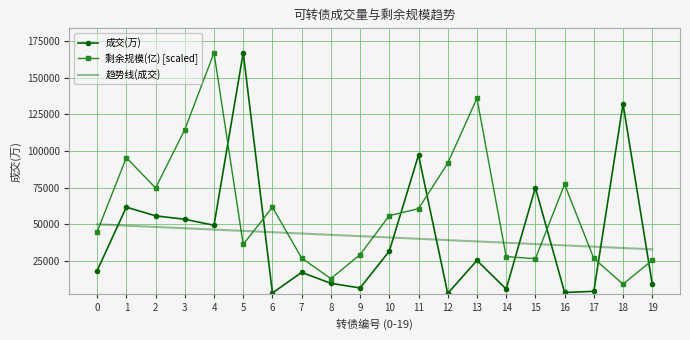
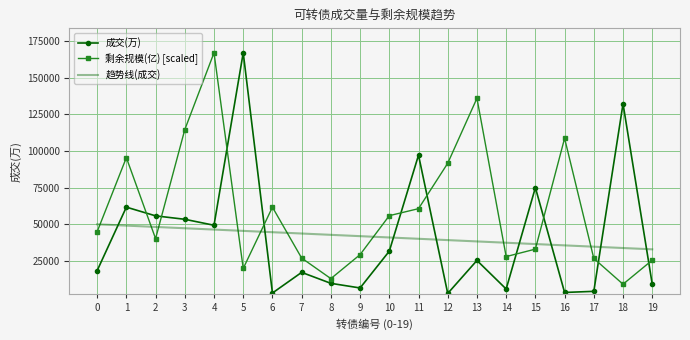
  {
    "剩余规模(亿) [scaled]": {
      "0": 45000,
      "1": 95000,
-     "2": 75000,
+     "2": 40000,
      "3": 115000,
      "4": 167000,
-     "5": 36000,
+     "5": 20000,
      "6": 62000,
      "7": 27000,
      "8": 13000,
      "9": 29000,
      "10": 56000,
      "11": 61000,
      "12": 92000,
      "13": 136000,
      "14": 28000,
-     "15": 26000,
-     "16": 77000,
+     "15": 33000,
+     "16": 109000,
      "17": 27000,
      "18": 9000,
      "19": 25000
    }
  }
